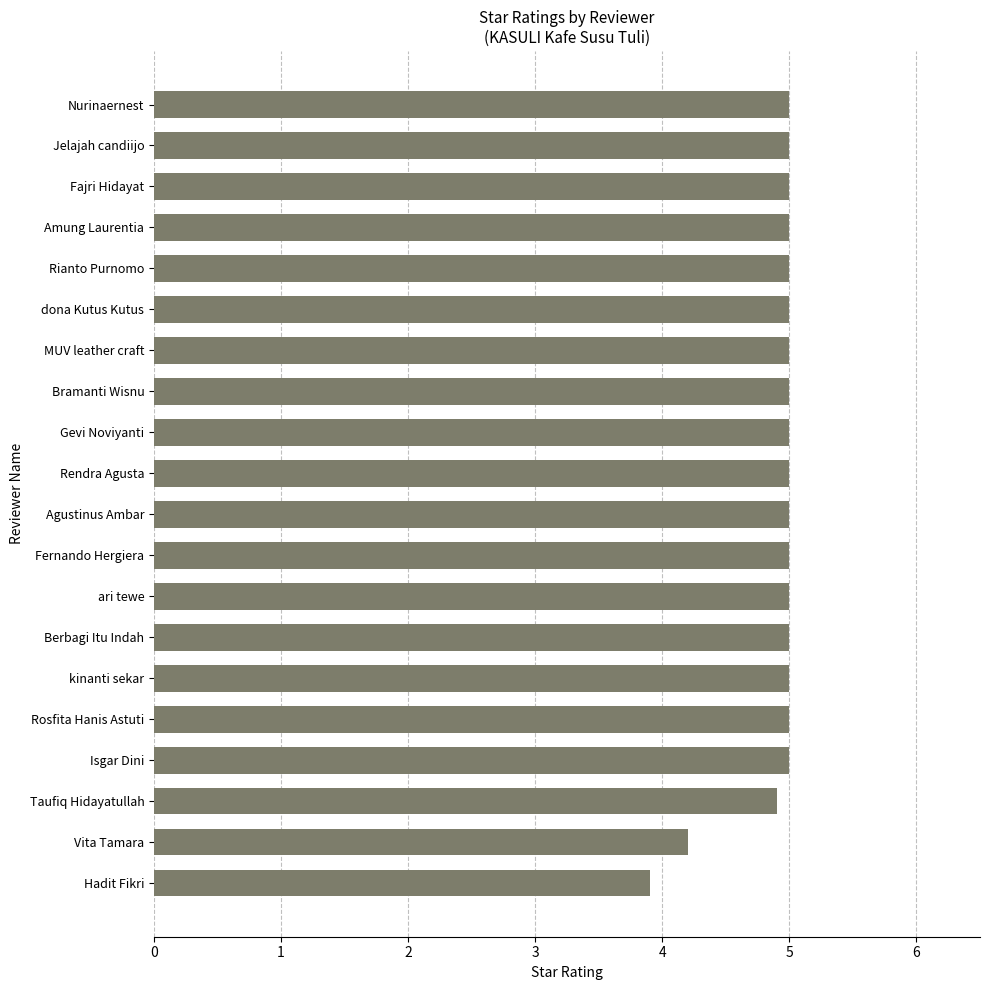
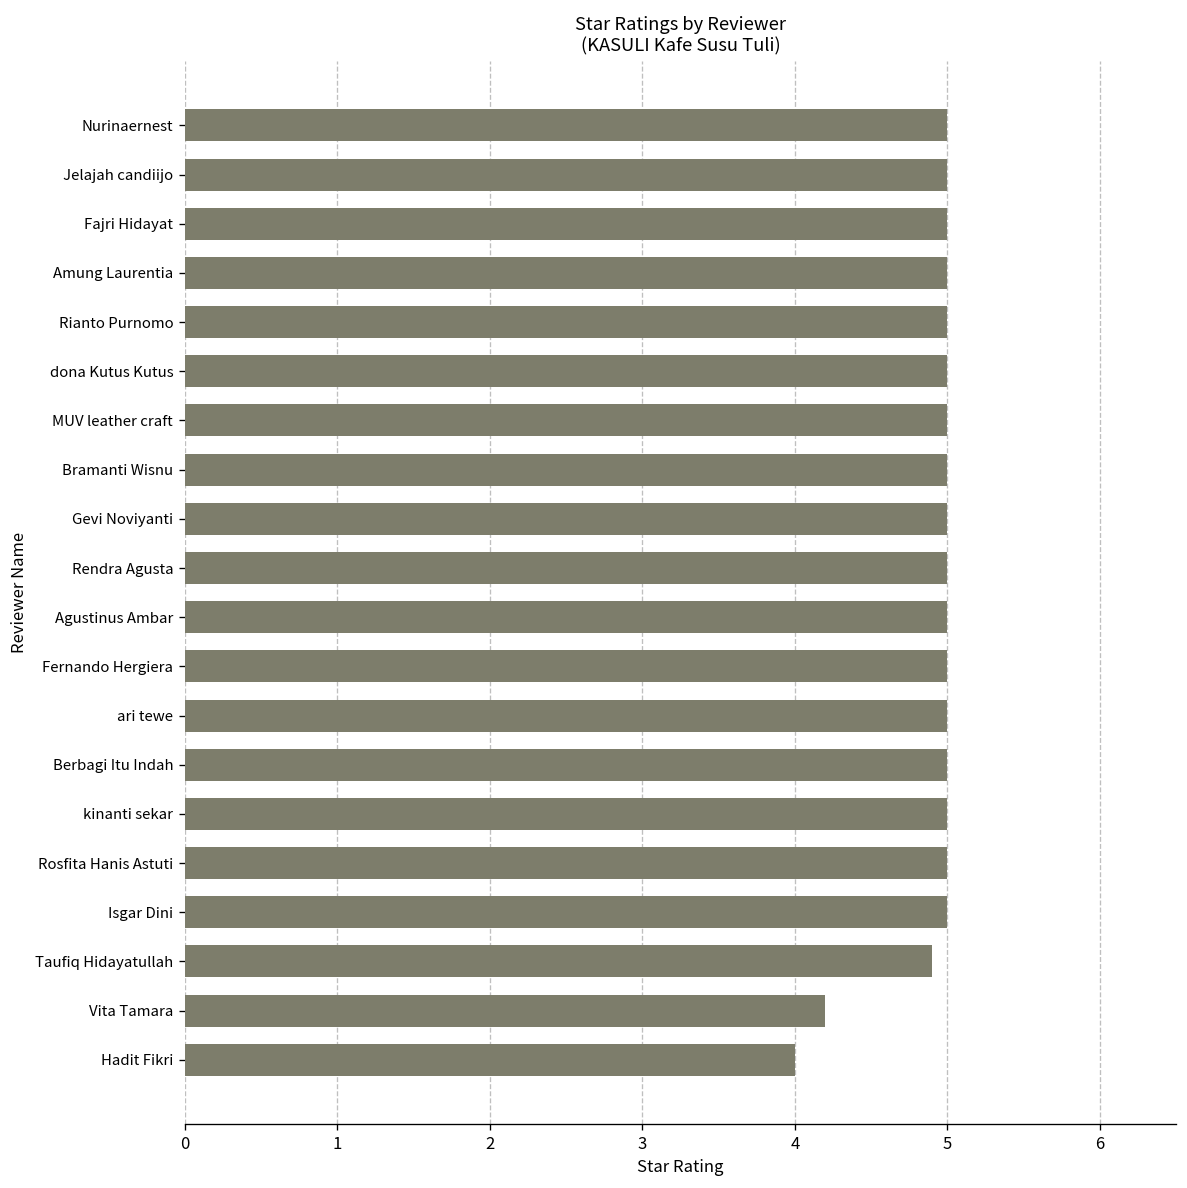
  {
    "Nurinaernest": 5.0,
    "Jelajah candiijo": 5.0,
    "Fajri Hidayat": 5.0,
    "Amung Laurentia": 5.0,
    "Rianto Purnomo": 5.0,
    "dona Kutus Kutus": 5.0,
    "MUV leather craft": 5.0,
    "Bramanti Wisnu": 5.0,
    "Gevi Noviyanti": 5.0,
    "Rendra Agusta": 5.0,
    "Agustinus Ambar": 5.0,
    "Fernando Hergiera": 5.0,
    "ari tewe": 5.0,
    "Berbagi Itu Indah": 5.0,
    "kinanti sekar": 5.0,
    "Rosfita Hanis Astuti": 5.0,
    "Isgar Dini": 5.0,
    "Taufiq Hidayatullah": 4.9,
    "Vita Tamara": 4.2,
-   "Hadit Fikri": 3.9
+   "Hadit Fikri": 4.0
  }
